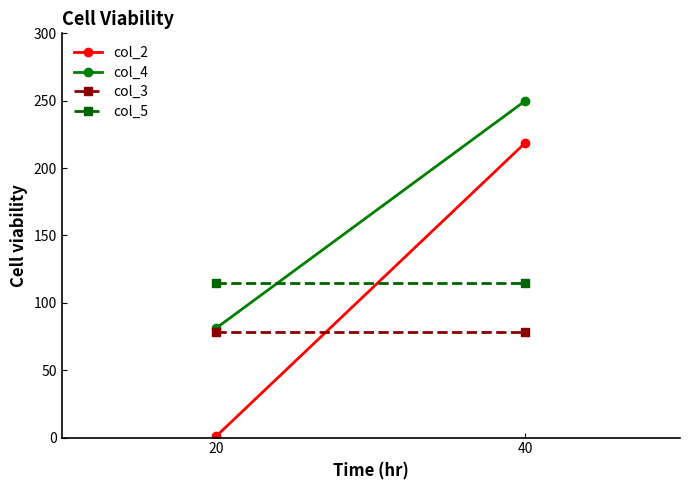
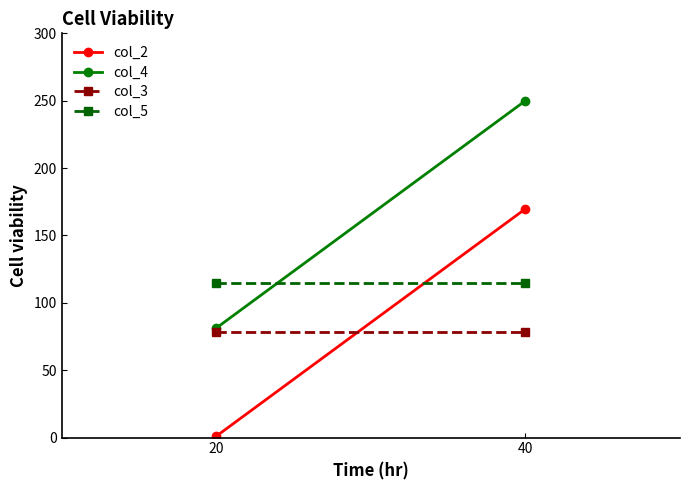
  {
    "col_2": {
      "20": 1,
-     "40": 219
+     "40": 170
    },
    "col_3": {
      "20": 79,
      "40": 79
    }
  }
